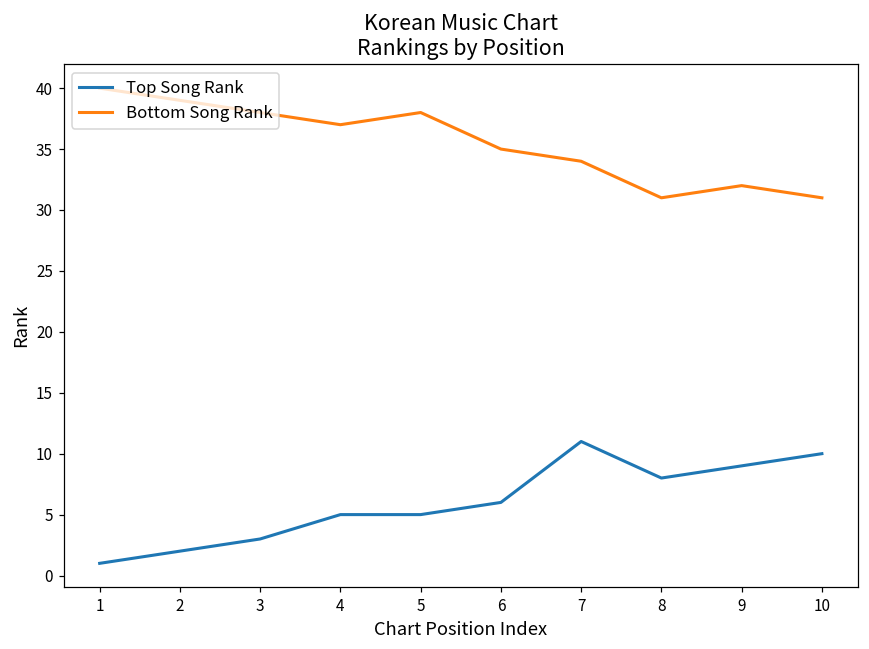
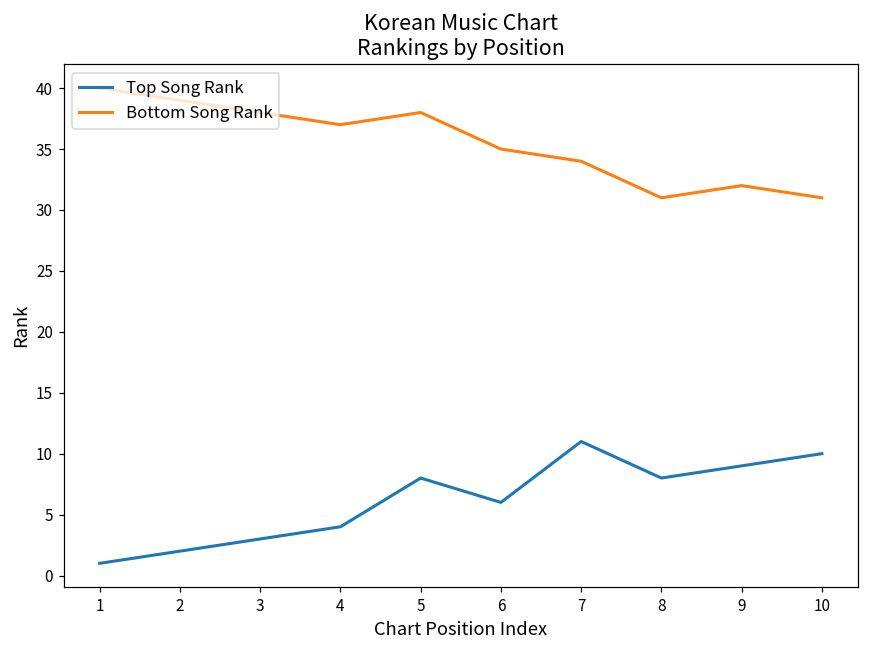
  {
    "Top Song Rank": {
      "1": 1,
      "2": 2,
      "3": 3,
-     "4": 5,
-     "5": 5,
+     "4": 4,
+     "5": 8,
      "6": 6,
      "7": 11,
      "8": 8,
      "9": 9,
      "10": 10
    },
    "Bottom Song Rank": {
      "4": 37,
      "5": 38,
      "6": 35,
      "7": 34,
      "8": 31,
      "9": 32,
      "10": 31
    }
  }
